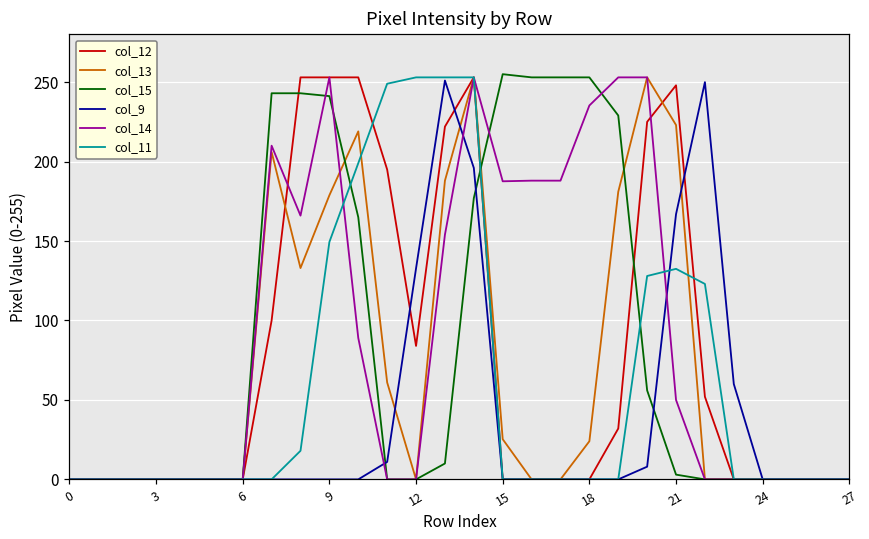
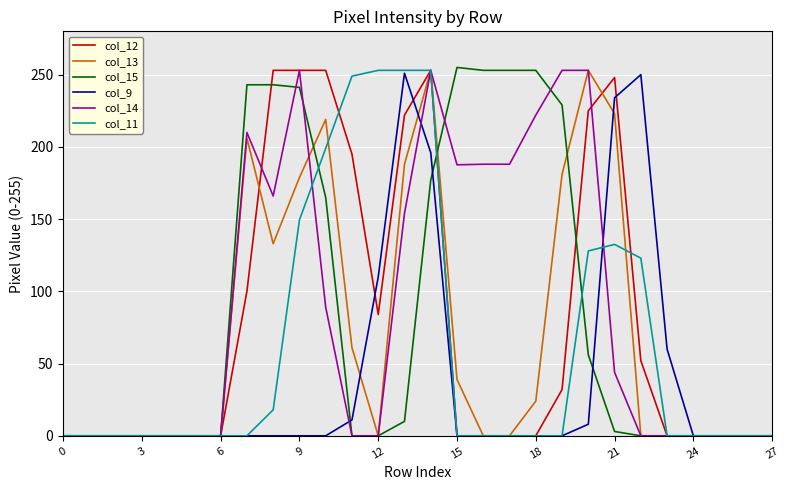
  {
    "col_12": {
      "12": 84,
      "21": 248
    },
    "col_13": {
      "9": 179,
-     "15": 25,
+     "15": 39,
      "18": 24,
      "21": 223
    },
    "col_15": {
      "9": 241,
      "15": 255,
      "18": 253,
      "21": 3
    },
    "col_9": {
      "9": 0,
-     "12": 133,
-     "21": 167
+     "12": 110,
+     "21": 234
    },
    "col_14": {
      "15": 188,
-     "18": 235,
-     "21": 50
+     "18": 222,
+     "21": 44
    },
    "col_11": {
      "9": 149,
      "12": 253,
      "21": 133
    }
  }
